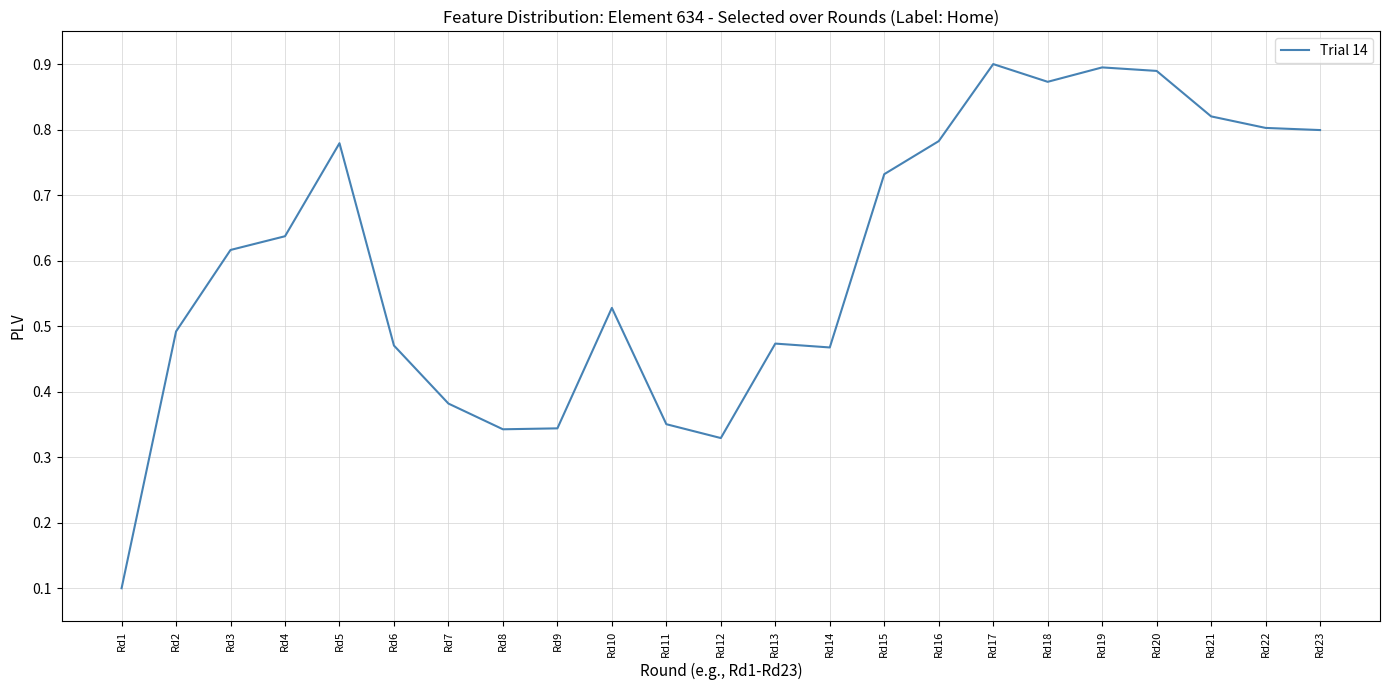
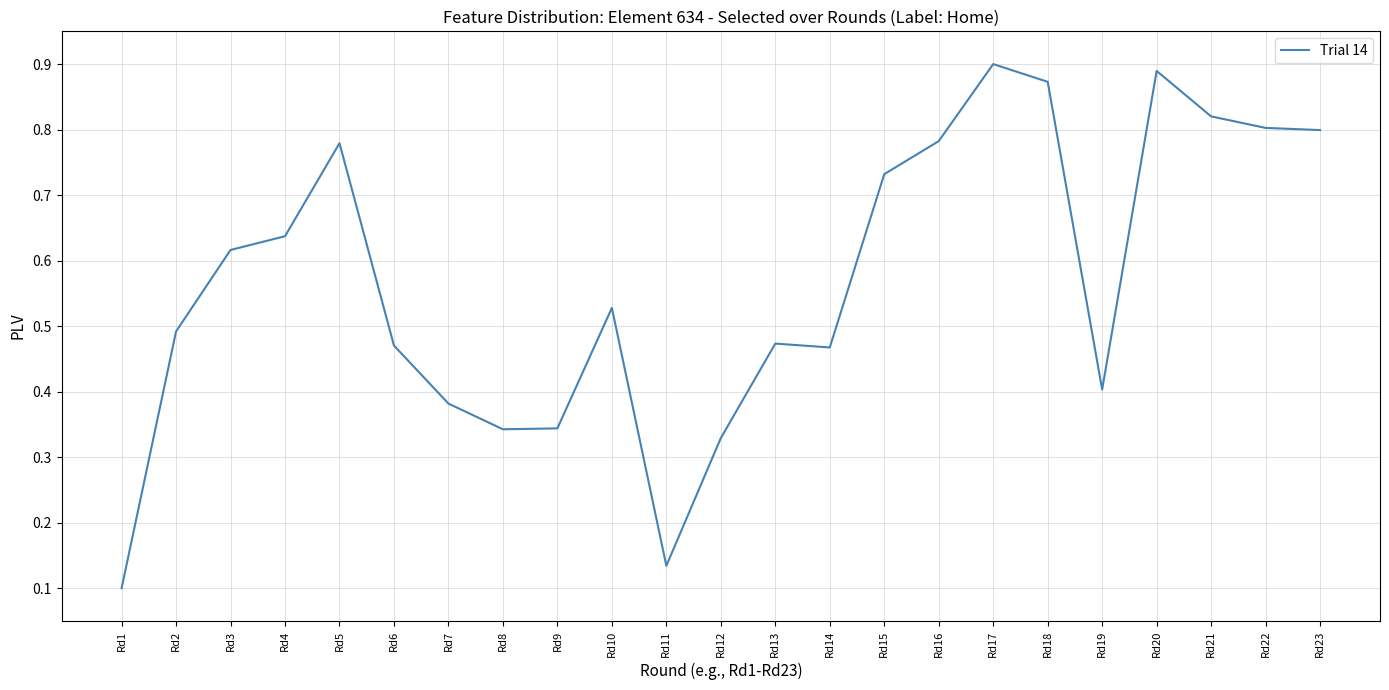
  {
    "Rd1": 0.10,
    "Rd2": 0.49,
    "Rd3": 0.62,
    "Rd4": 0.64,
    "Rd5": 0.78,
    "Rd6": 0.47,
    "Rd7": 0.38,
    "Rd8": 0.34,
    "Rd9": 0.34,
    "Rd10": 0.53,
-   "Rd11": 0.35,
+   "Rd11": 0.13,
    "Rd12": 0.33,
    "Rd13": 0.47,
    "Rd14": 0.47,
    "Rd15": 0.73,
    "Rd16": 0.78,
    "Rd17": 0.90,
    "Rd18": 0.87,
-   "Rd19": 0.89,
+   "Rd19": 0.40,
    "Rd20": 0.89,
    "Rd21": 0.82,
    "Rd22": 0.80,
    "Rd23": 0.80
  }
